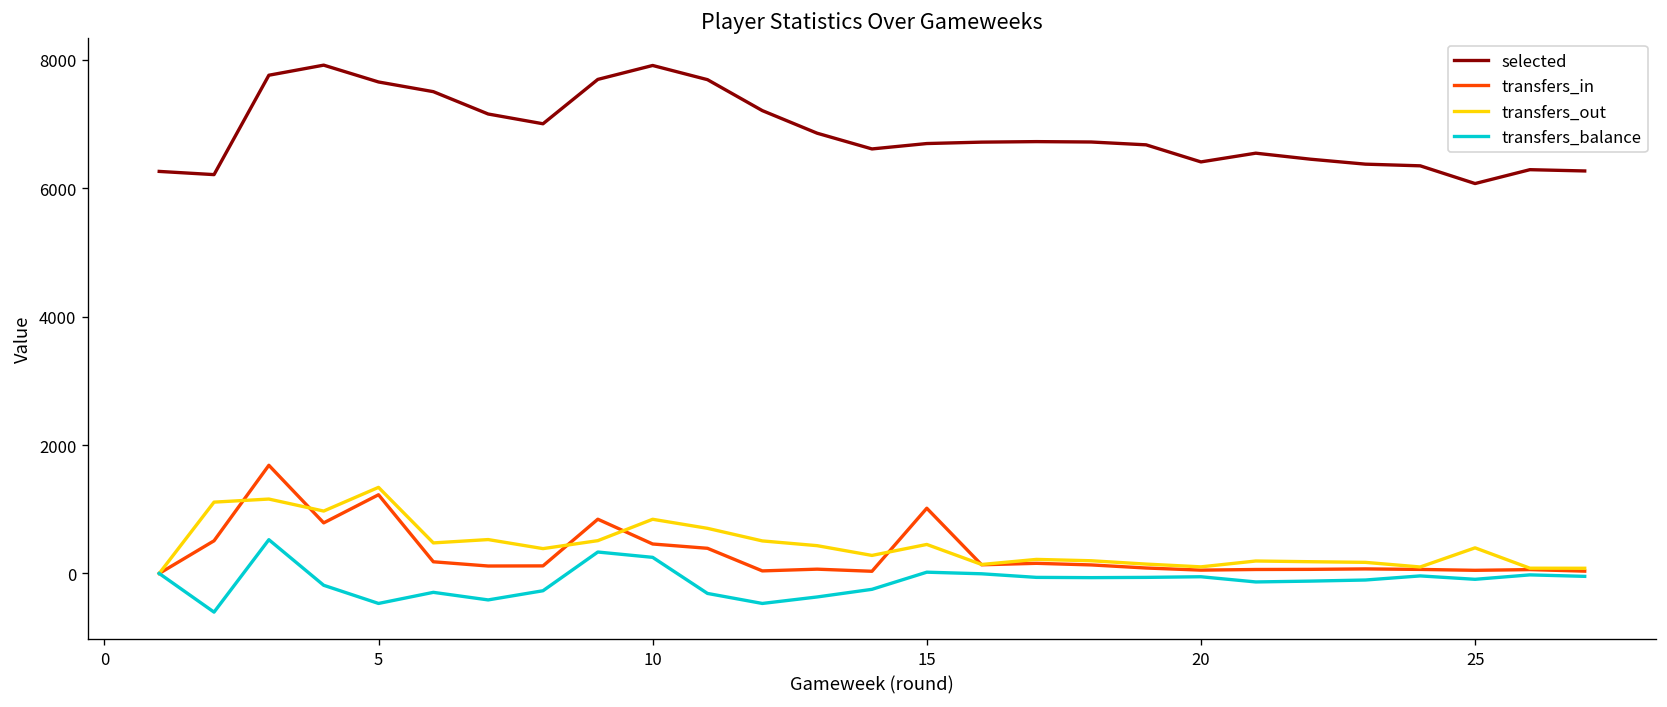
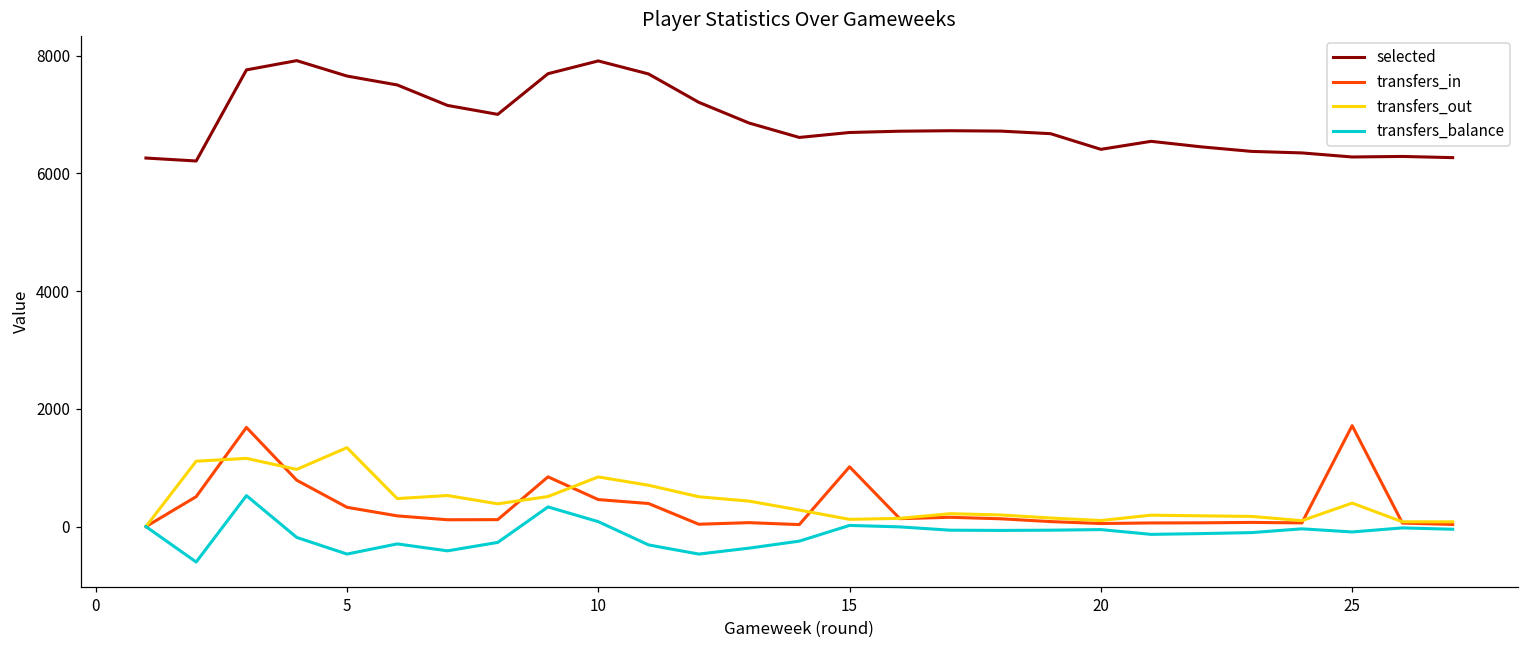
  {
    "selected": {
      "5": 7700,
      "10": 7900,
      "15": 6700,
      "20": 6400,
-     "25": 6100
+     "25": 6300
    },
    "transfers_in": {
-     "5": 1200,
+     "5": 300,
      "10": 500,
      "15": 1000,
      "20": 100,
-     "25": 0
+     "25": 1700
    },
    "transfers_out": {
      "5": 1300,
      "10": 800,
-     "15": 500,
+     "15": 100,
      "20": 100,
      "25": 400
    },
    "transfers_balance": {
      "5": -500,
-     "10": 300,
+     "10": 100,
      "15": 0,
      "20": -100,
      "25": -100
    }
  }
